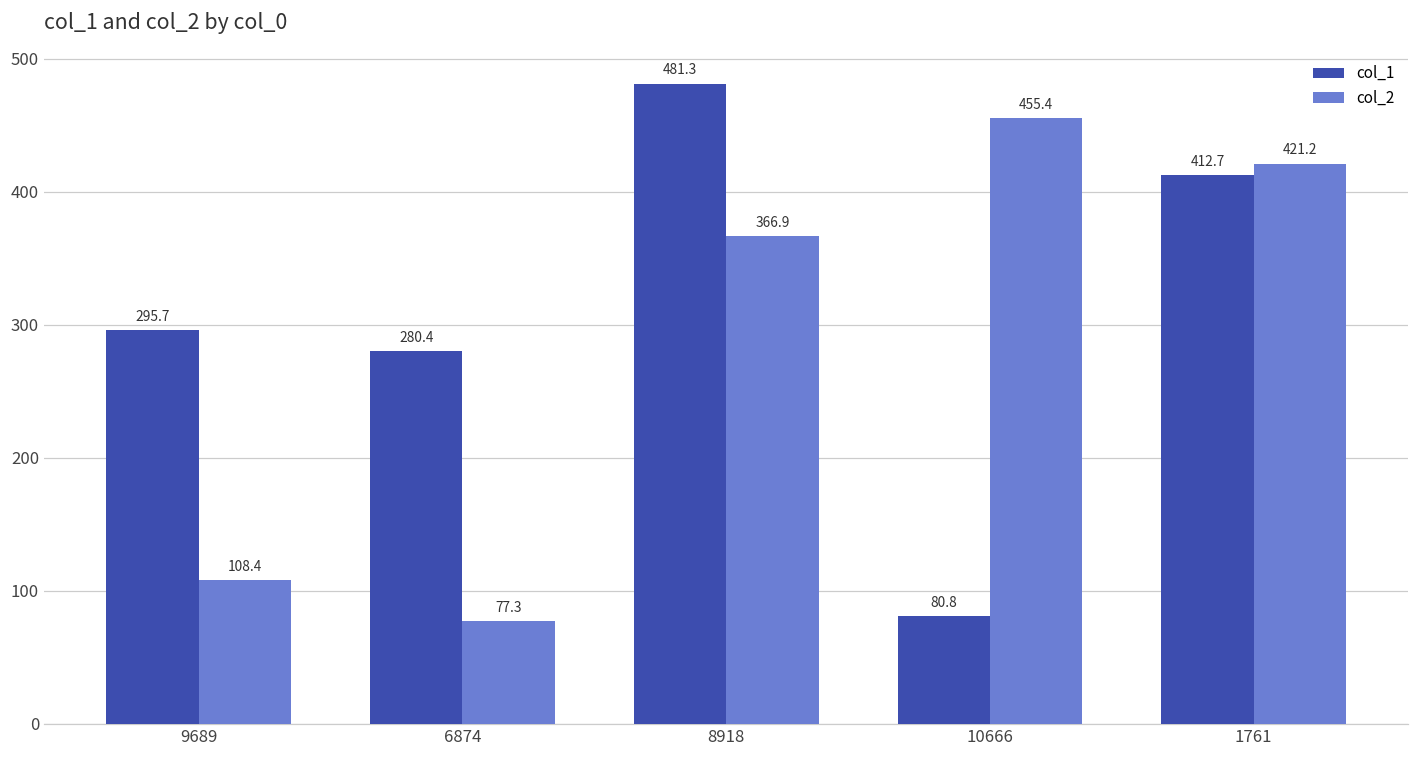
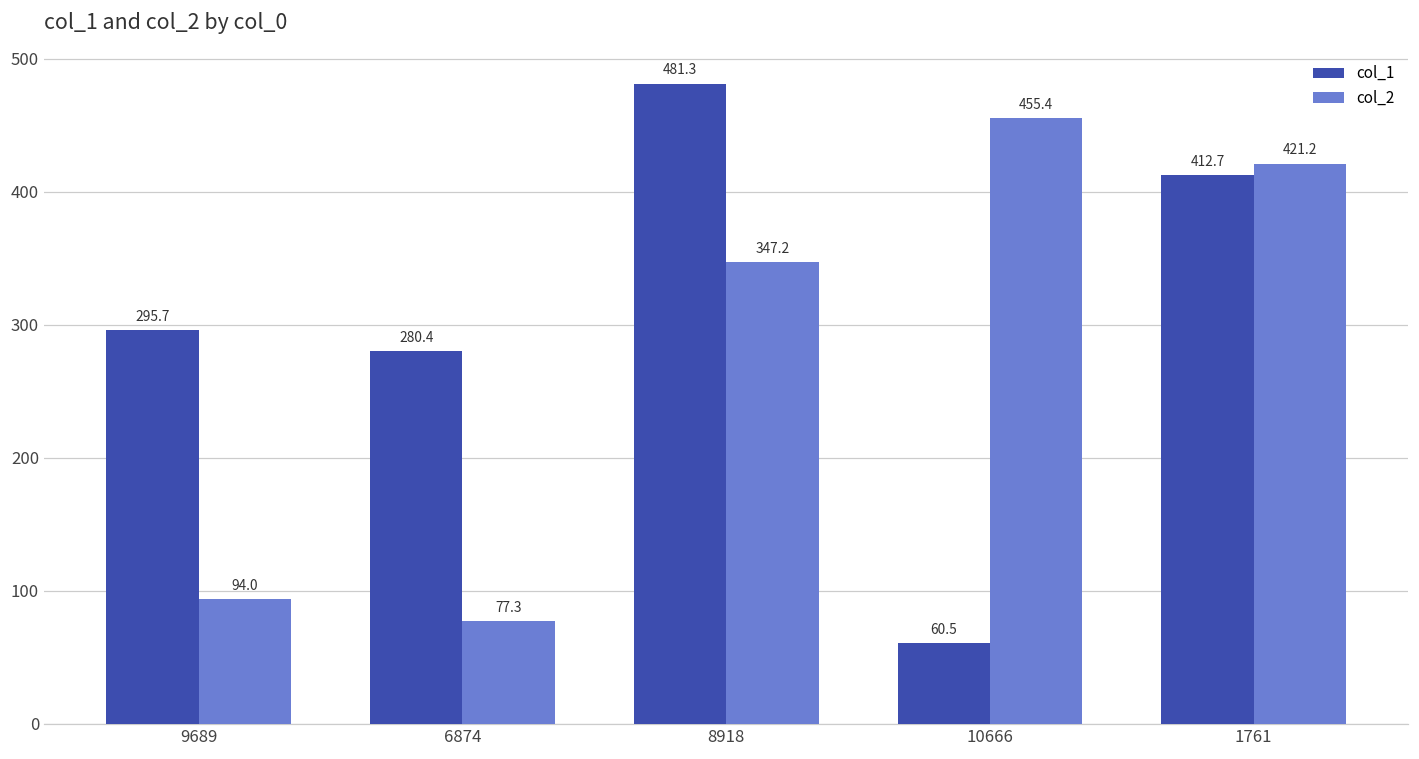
  {
    "col_1": {
      "9689": 295.7,
      "6874": 280.4,
      "8918": 481.3,
-     "10666": 80.8,
+     "10666": 60.5,
      "1761": 412.7
    },
    "col_2": {
-     "9689": 108.4,
+     "9689": 94.0,
      "6874": 77.3,
-     "8918": 366.9,
+     "8918": 347.2,
      "10666": 455.4,
      "1761": 421.2
    }
  }
